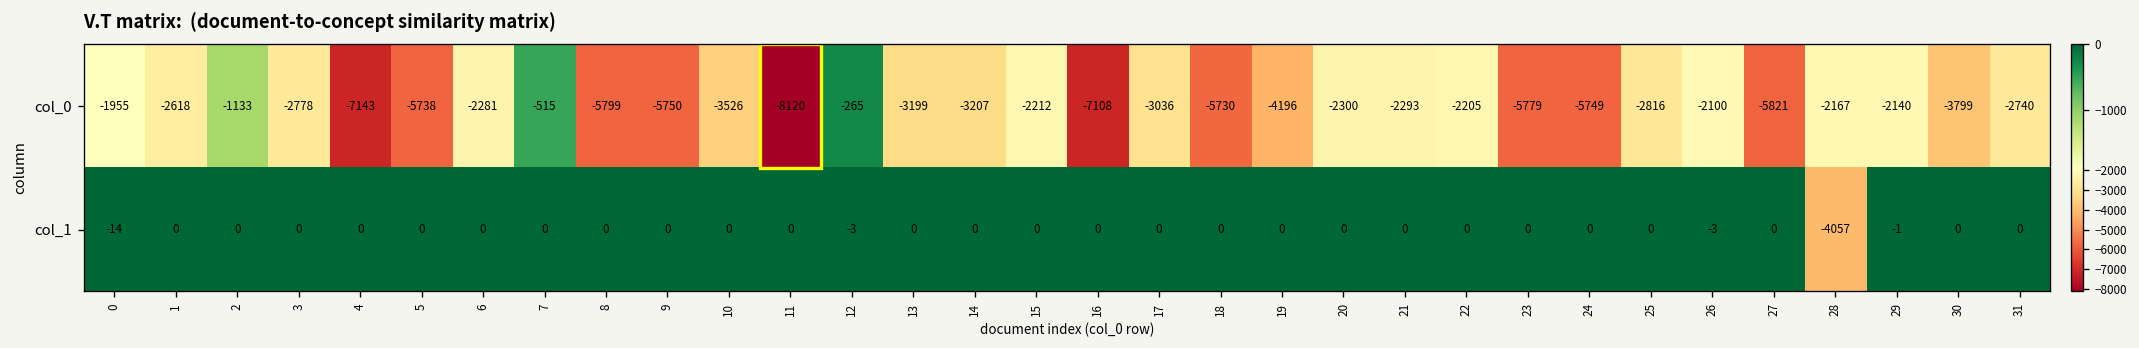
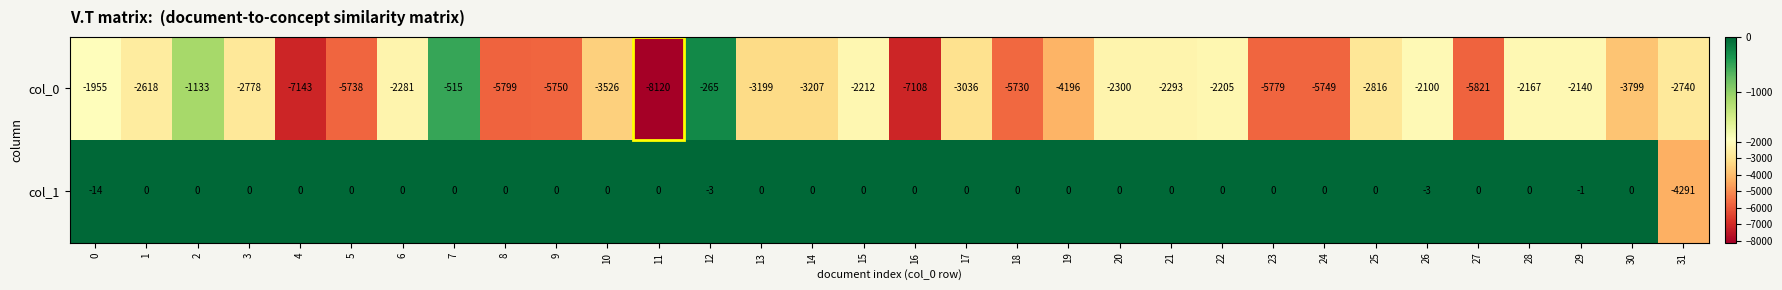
  {
    "col_0": {
      "0": -1955,
      "1": -2618,
      "2": -1133,
      "3": -2778,
      "4": -7143,
      "5": -5738,
      "6": -2281,
      "7": -515,
      "8": -5799,
      "9": -5750,
      "10": -3526,
      "11": -8120,
      "12": -265,
      "13": -3199,
      "14": -3207,
      "15": -2212,
      "16": -7108,
      "17": -3036,
      "18": -5730,
      "19": -4196,
      "20": -2300,
      "21": -2293,
      "22": -2205,
      "23": -5779,
      "24": -5749,
      "25": -2816,
      "26": -2100,
      "27": -5821,
      "28": -2167,
      "29": -2140,
      "30": -3799,
      "31": -2740
    },
    "col_1": {
      "0": -14,
      "1": 0,
      "2": 0,
      "3": 0,
      "4": 0,
      "5": 0,
      "6": 0,
      "7": 0,
      "8": 0,
      "9": 0,
      "10": 0,
      "11": 0,
      "12": -3,
      "13": 0,
      "14": 0,
      "15": 0,
      "16": 0,
      "17": 0,
      "18": 0,
      "19": 0,
      "20": 0,
      "21": 0,
      "22": 0,
      "23": 0,
      "24": 0,
      "25": 0,
      "26": -3,
      "27": 0,
-     "28": -4057,
+     "28": 0,
      "29": -1,
      "30": 0,
-     "31": 0
+     "31": -4291
    }
  }
